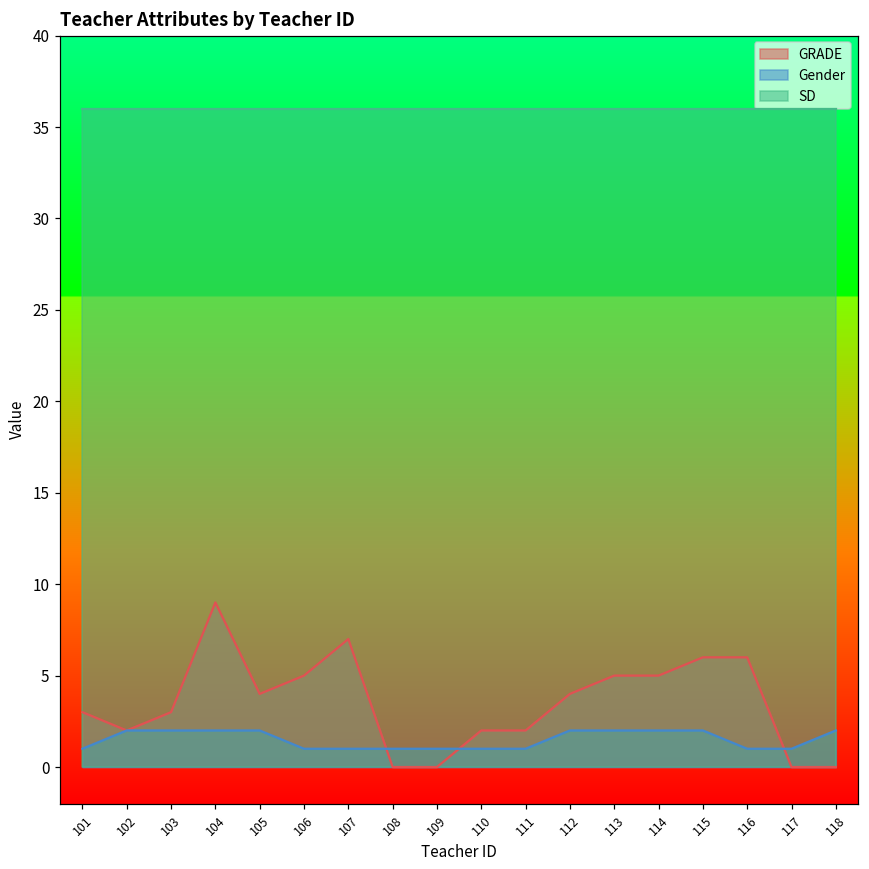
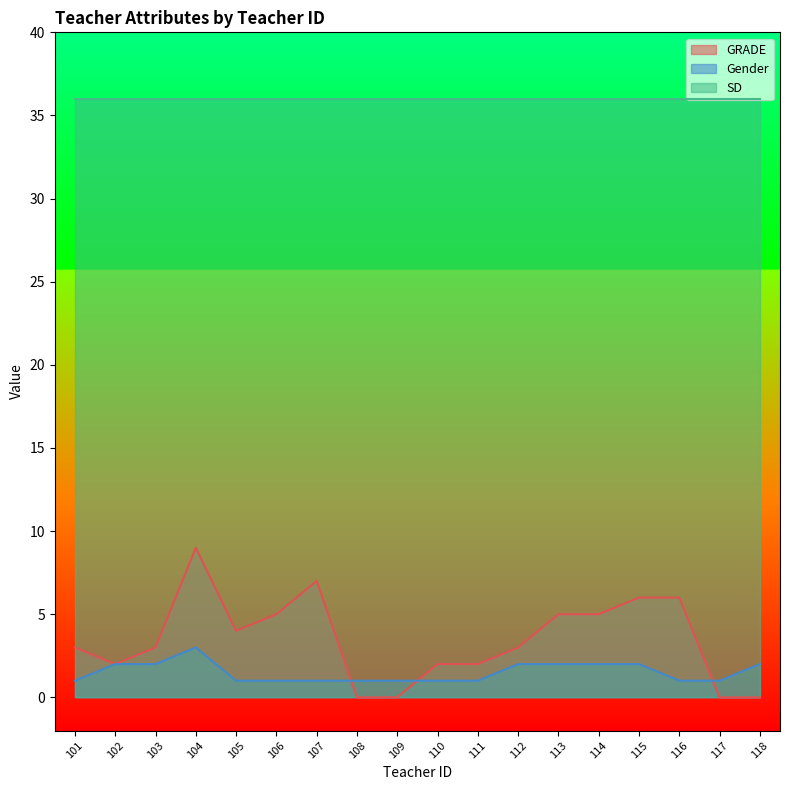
  {
    "GRADE": {
      "101": 3,
      "103": 3,
      "104": 9,
      "105": 4,
      "106": 5,
      "107": 7,
      "108": 0,
      "109": 0,
      "110": 2,
      "111": 2,
-     "112": 4,
+     "112": 3,
      "113": 5,
      "114": 5,
      "115": 6,
      "116": 6,
      "117": 0,
      "118": 0
    },
    "Gender": {
      "101": 1,
      "103": 2,
-     "104": 2,
-     "105": 2,
+     "104": 3,
+     "105": 1,
      "106": 1,
      "107": 1,
      "108": 1,
      "109": 1,
      "110": 1,
      "111": 1,
      "112": 2,
      "113": 2,
      "114": 2,
      "115": 2,
      "116": 1,
      "117": 1,
      "118": 2
    },
    "SD": {
      "101": 36,
      "102": 36,
      "103": 36,
      "104": 36,
      "105": 36,
      "106": 36,
      "107": 36,
      "108": 36,
      "109": 36,
      "110": 36,
      "111": 36,
      "112": 36,
      "113": 36,
      "114": 36,
      "115": 36,
      "116": 36
    }
  }
